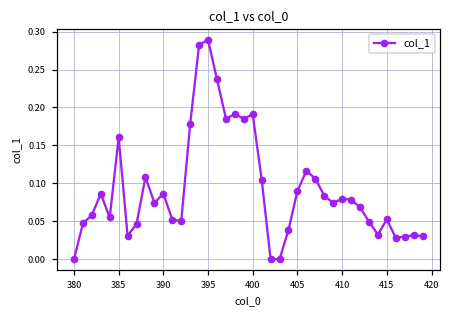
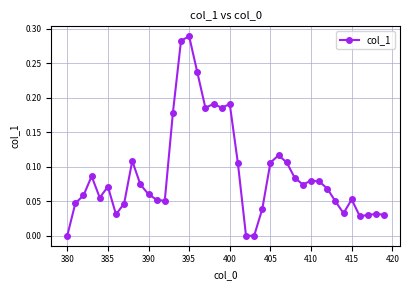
  {
    "380": 0.00,
-   "385": 0.16,
-   "390": 0.09,
+   "385": 0.07,
+   "390": 0.06,
    "395": 0.29,
    "400": 0.19,
-   "405": 0.09,
+   "405": 0.11,
    "410": 0.08,
    "415": 0.05
  }
